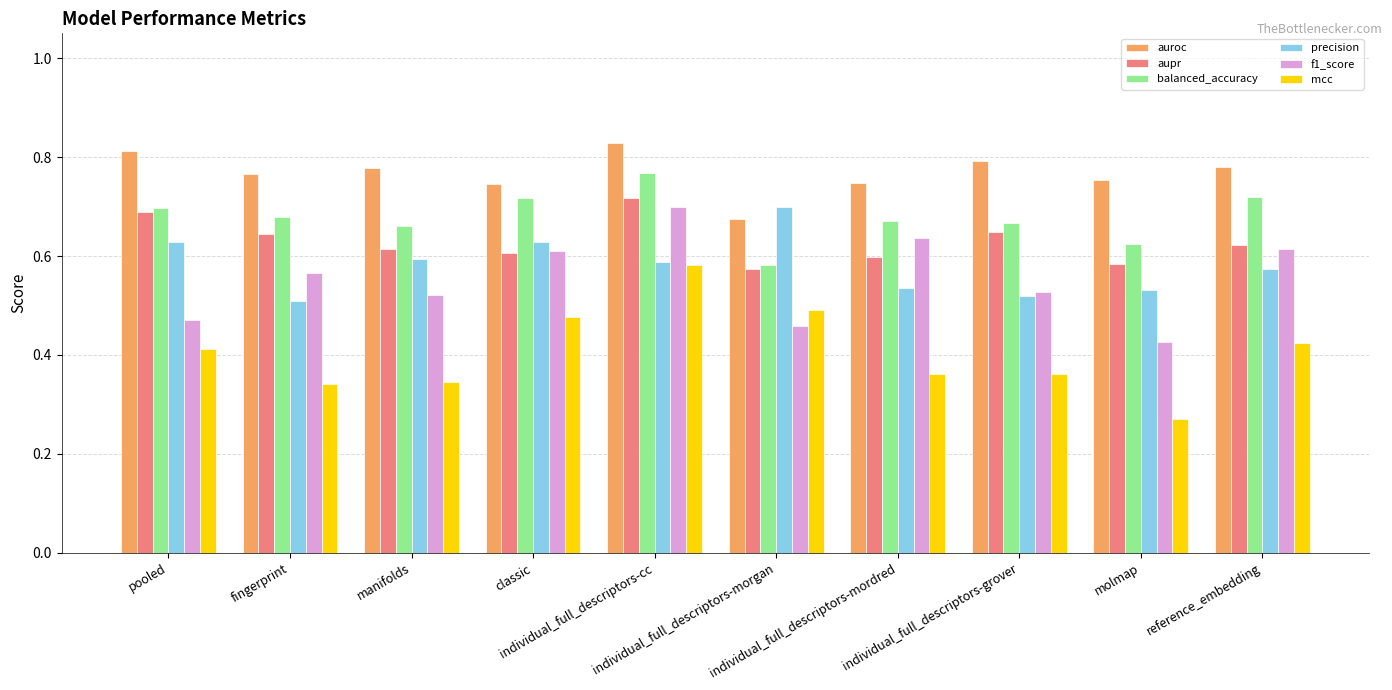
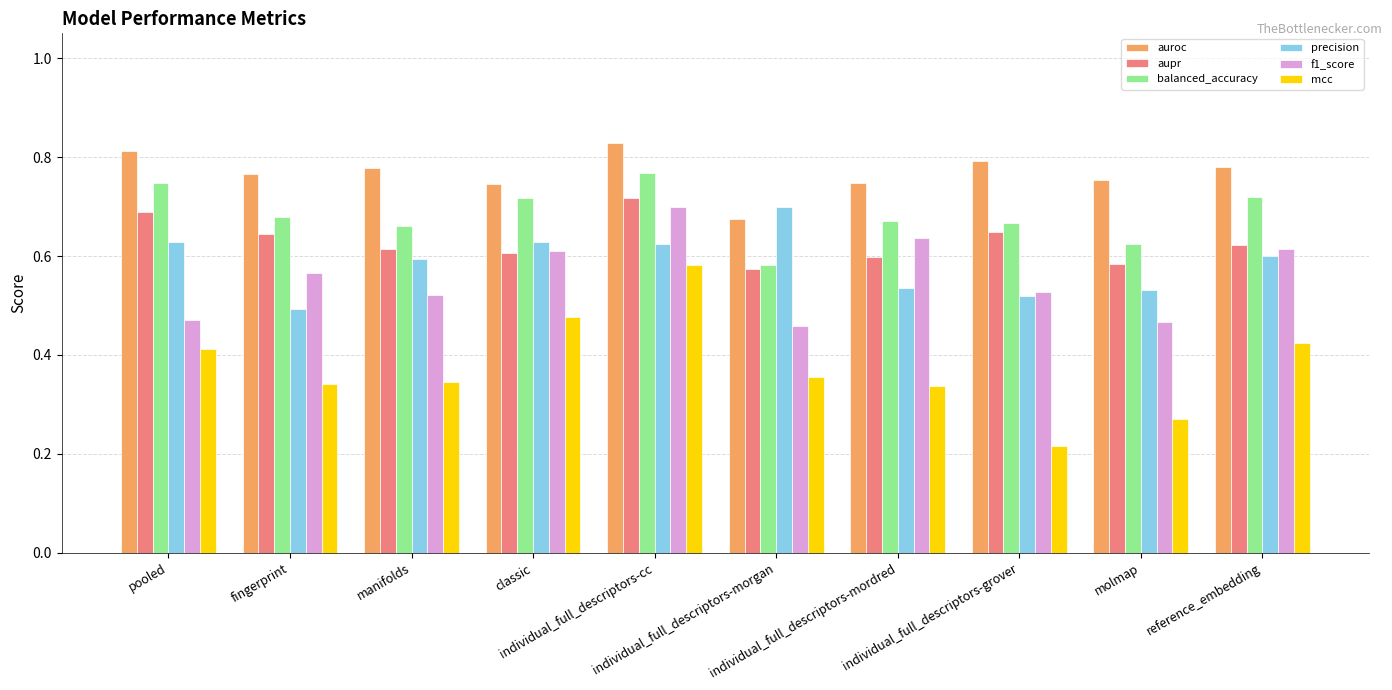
  {
    "balanced_accuracy": {
-     "pooled": 0.70,
+     "pooled": 0.75,
      "fingerprint": 0.68,
      "manifolds": 0.66,
      "classic": 0.72,
      "individual_full_descriptors-cc": 0.77,
      "individual_full_descriptors-morgan": 0.58,
      "individual_full_descriptors-mordred": 0.67,
      "individual_full_descriptors-grover": 0.67,
      "molmap": 0.62,
      "reference_embedding": 0.72
    },
    "precision": {
      "pooled": 0.63,
-     "fingerprint": 0.51,
+     "fingerprint": 0.49,
      "manifolds": 0.59,
      "classic": 0.63,
-     "individual_full_descriptors-cc": 0.59,
+     "individual_full_descriptors-cc": 0.63,
      "individual_full_descriptors-morgan": 0.70,
      "individual_full_descriptors-mordred": 0.53,
      "individual_full_descriptors-grover": 0.52,
      "molmap": 0.53,
-     "reference_embedding": 0.57
+     "reference_embedding": 0.60
    },
    "f1_score": {
      "pooled": 0.47,
      "fingerprint": 0.57,
      "manifolds": 0.52,
      "classic": 0.61,
      "individual_full_descriptors-cc": 0.70,
      "individual_full_descriptors-morgan": 0.46,
      "individual_full_descriptors-mordred": 0.64,
      "individual_full_descriptors-grover": 0.53,
-     "molmap": 0.43,
+     "molmap": 0.47,
      "reference_embedding": 0.61
    },
    "mcc": {
      "pooled": 0.41,
      "fingerprint": 0.34,
      "manifolds": 0.35,
      "classic": 0.48,
      "individual_full_descriptors-cc": 0.58,
-     "individual_full_descriptors-morgan": 0.49,
-     "individual_full_descriptors-mordred": 0.36,
-     "individual_full_descriptors-grover": 0.36,
+     "individual_full_descriptors-morgan": 0.36,
+     "individual_full_descriptors-mordred": 0.34,
+     "individual_full_descriptors-grover": 0.22,
      "molmap": 0.27,
      "reference_embedding": 0.42
    }
  }
